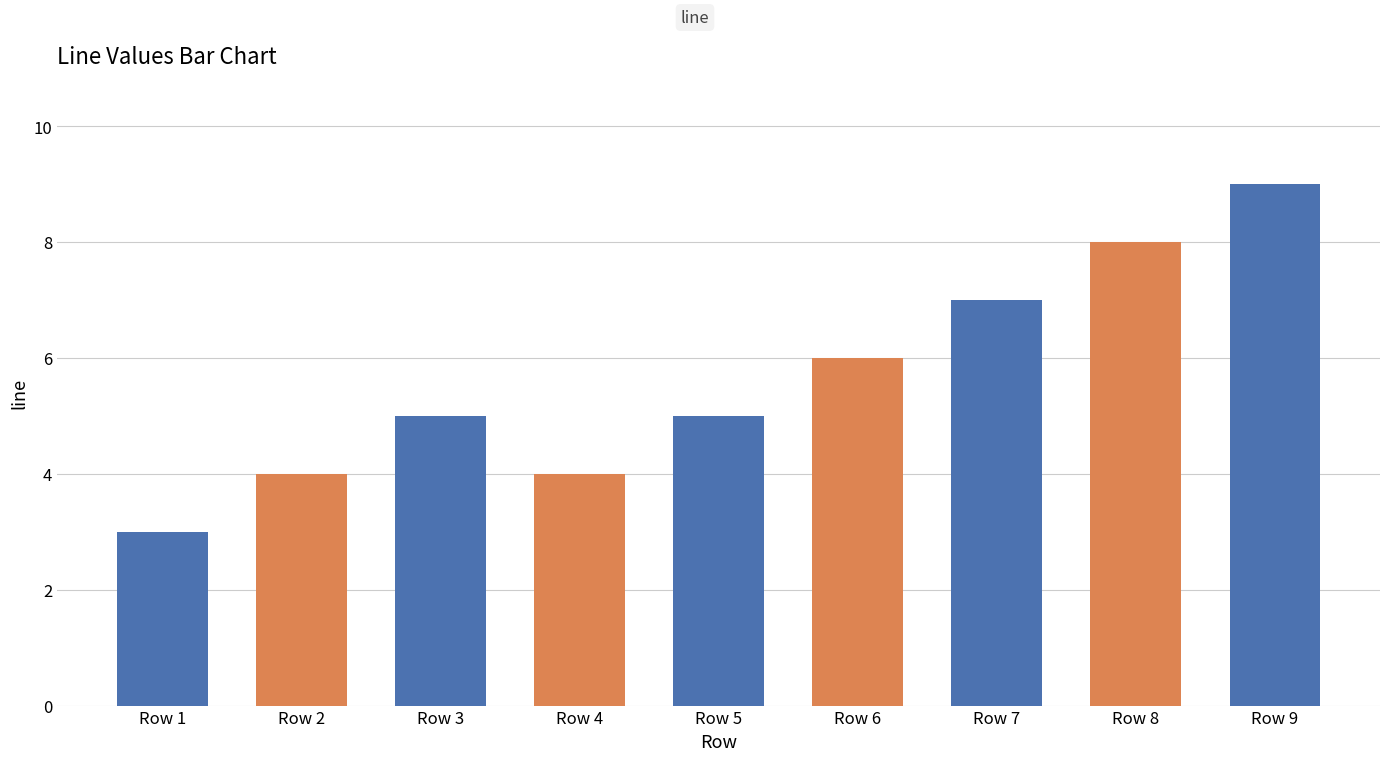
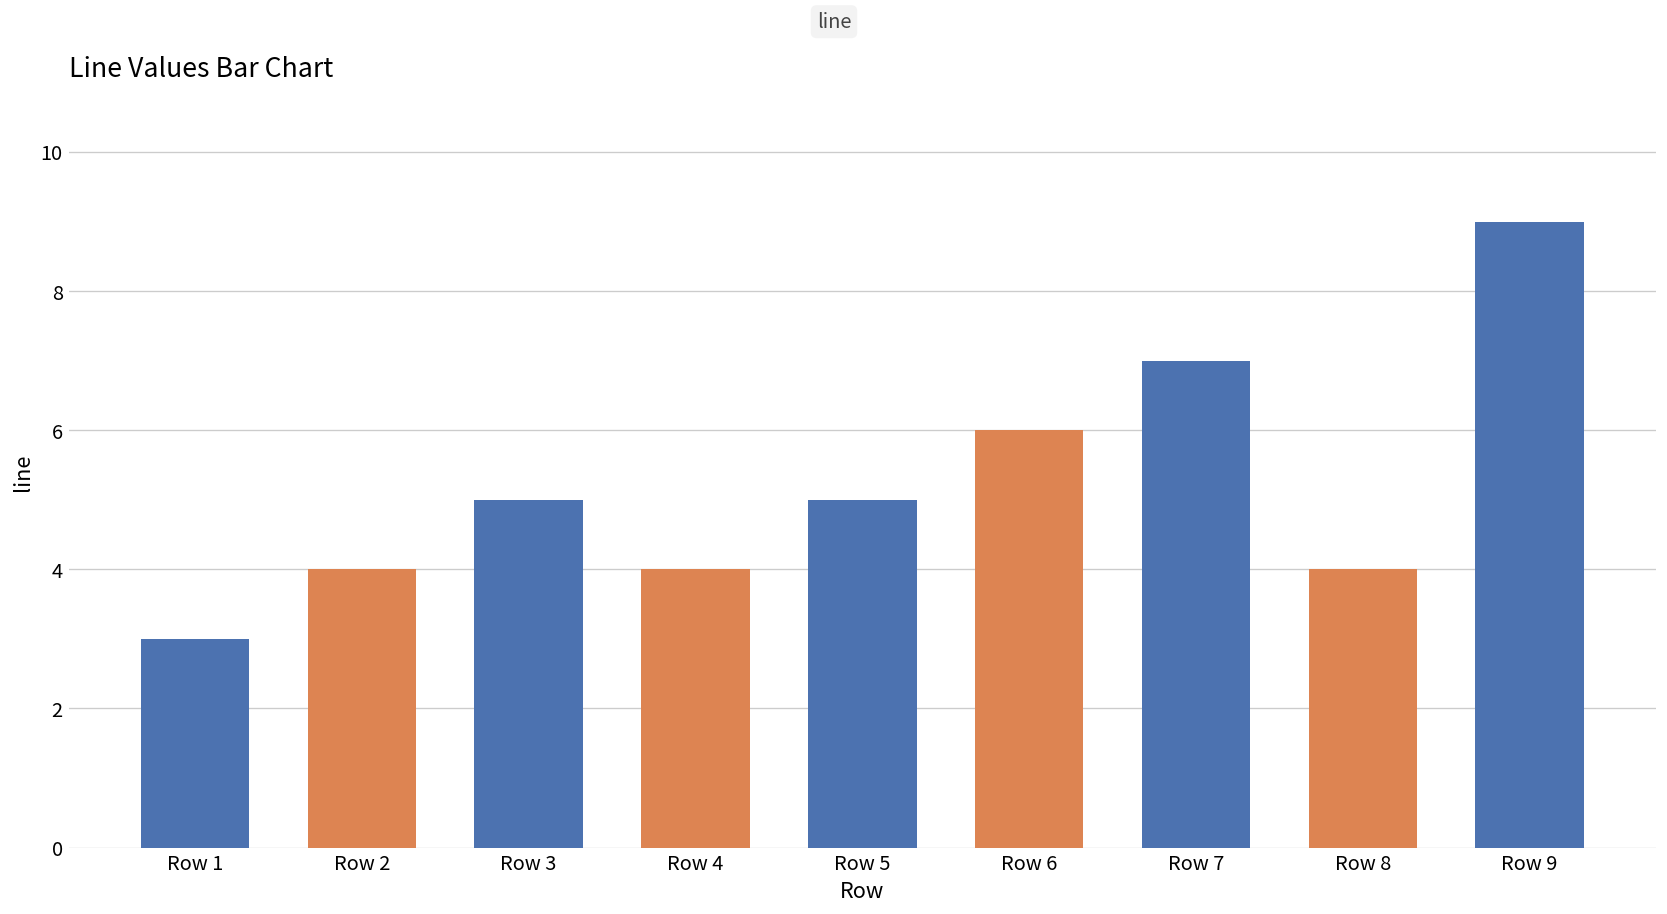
  {
    "Row 1": 3,
    "Row 2": 4,
    "Row 3": 5,
    "Row 4": 4,
    "Row 5": 5,
    "Row 6": 6,
    "Row 7": 7,
-   "Row 8": 8,
+   "Row 8": 4,
    "Row 9": 9
  }
